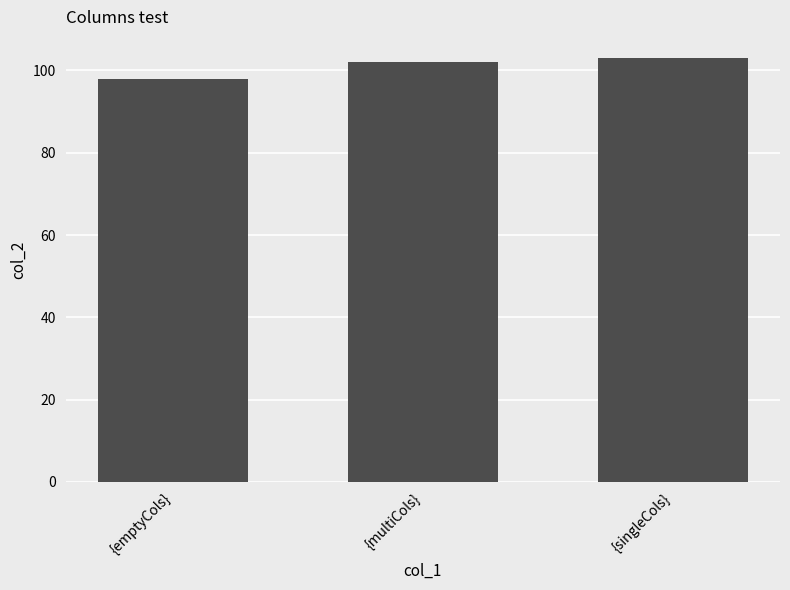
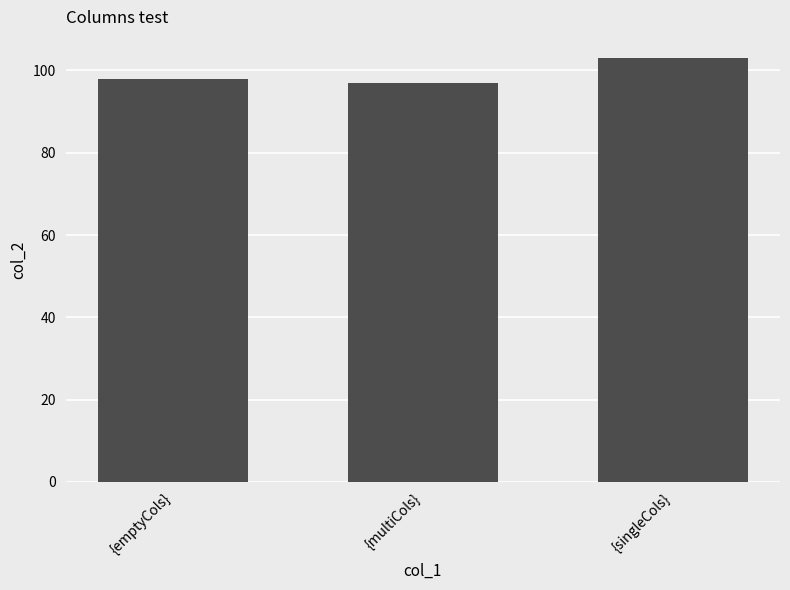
  {
    "{emptyCols}": 98,
-   "{multiCols}": 102,
+   "{multiCols}": 97,
    "{singleCols}": 103
  }
